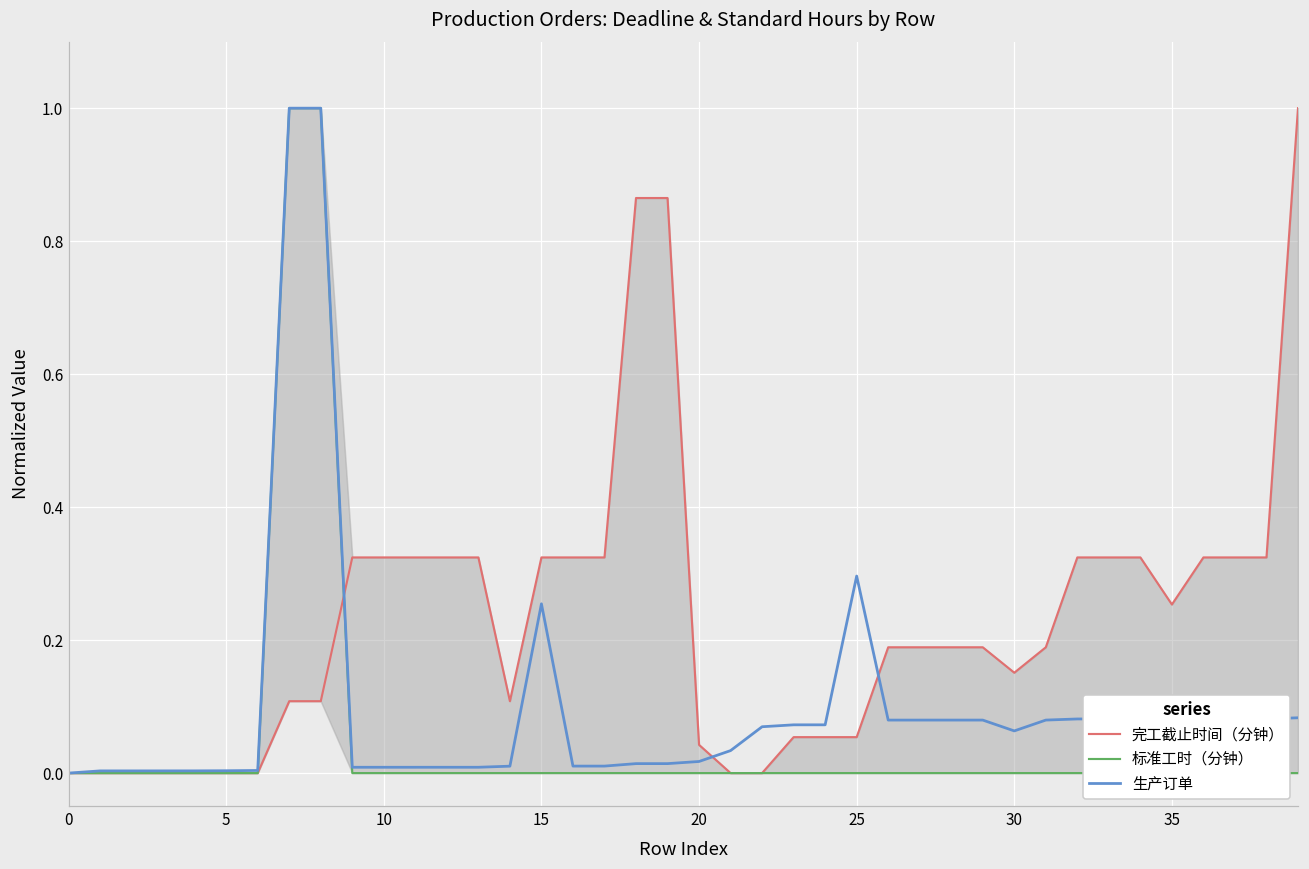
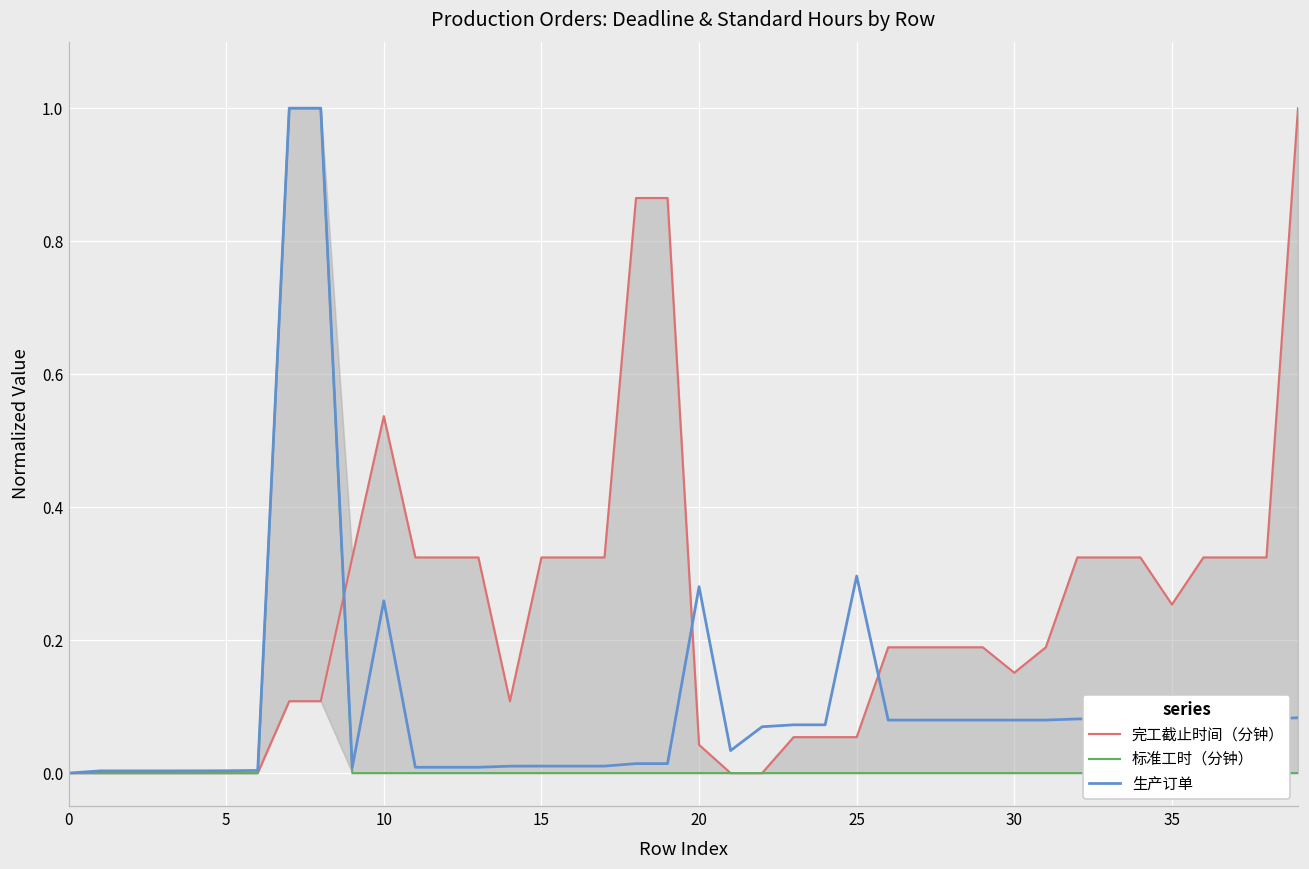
  {
    "完工截止时间（分钟）": {
-     "10": 0.32
+     "10": 0.54
    },
    "标准工时（分钟）": {
      "10": 0.00,
      "15": 0.00,
      "20": 0.00,
      "25": 0.00,
      "30": 0.00
    },
    "生产订单": {
-     "10": 0.01,
-     "15": 0.25,
-     "20": 0.02,
+     "10": 0.26,
+     "15": 0.01,
+     "20": 0.28,
      "25": 0.30,
-     "30": 0.06
+     "30": 0.08
    }
  }
